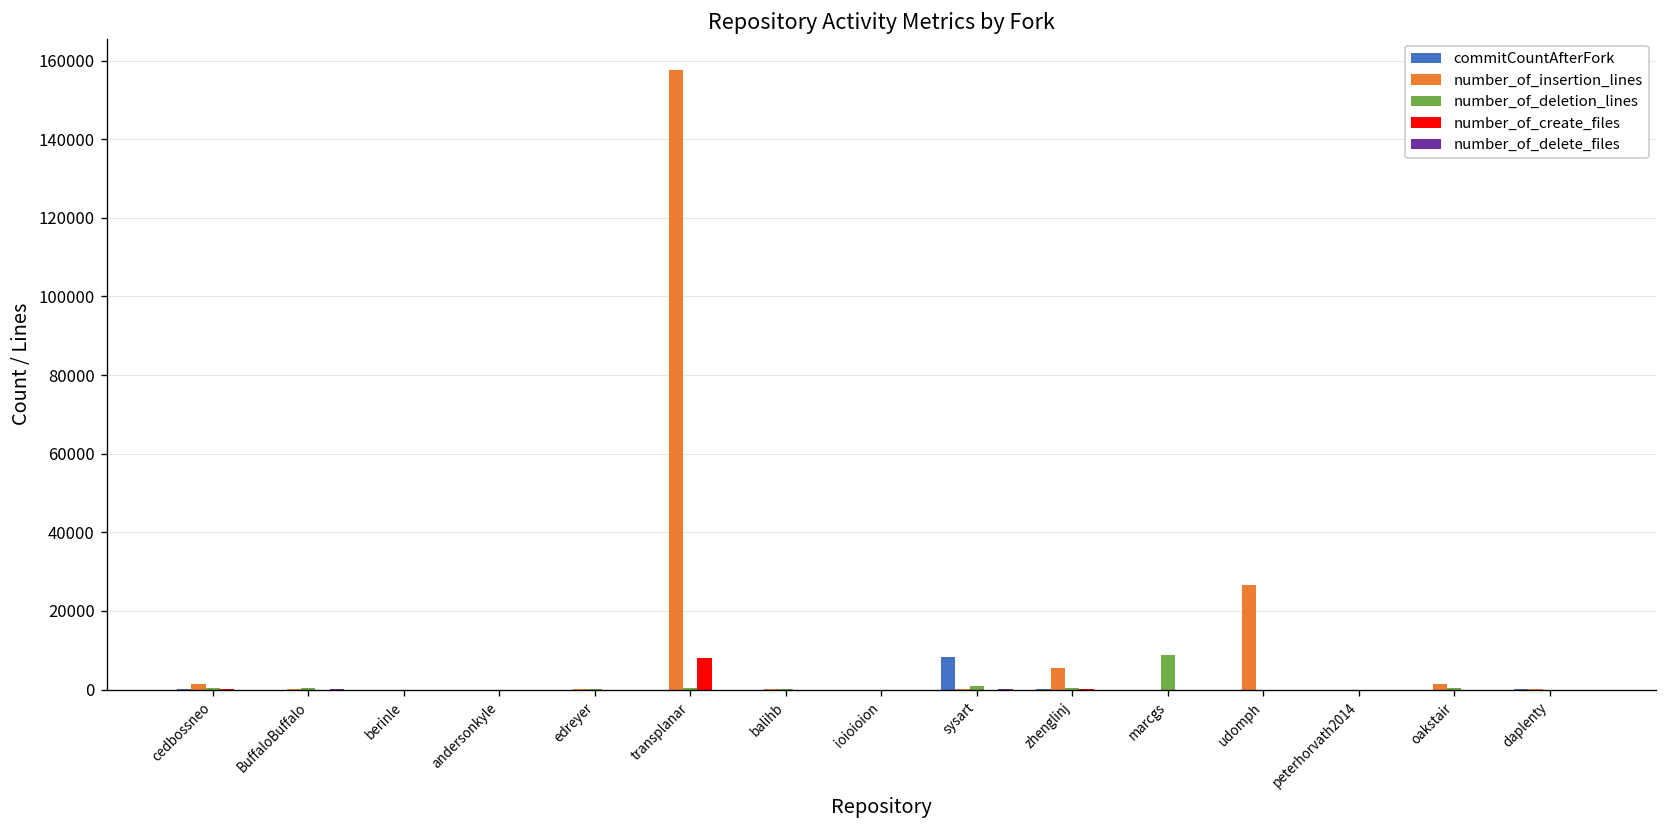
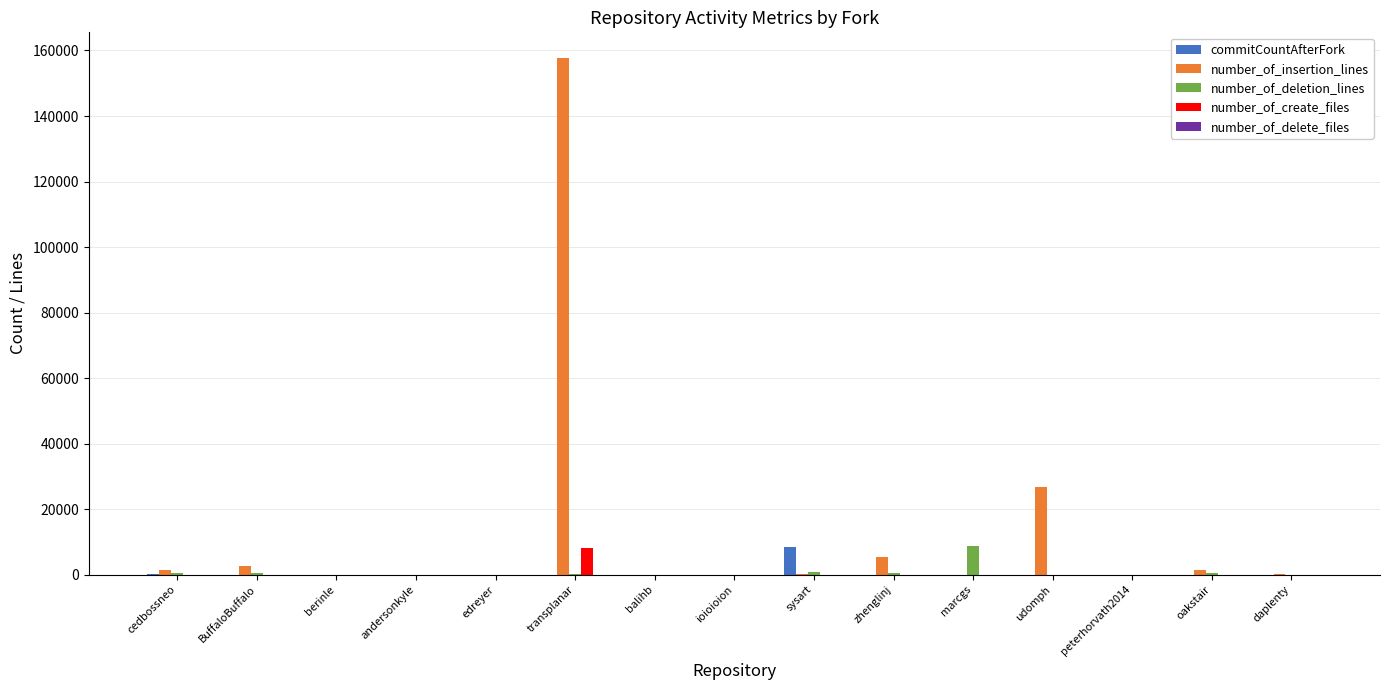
  {
    "commitCountAfterFork": {
      "sysart": 8000
    },
    "number_of_insertion_lines": {
      "cedbossneo": 1000,
-     "BuffaloBuffalo": 0,
+     "BuffaloBuffalo": 3000,
      "transplanar": 158000,
      "zhenglinj": 5000,
      "udomph": 27000,
      "oakstair": 1000
    },
    "number_of_deletion_lines": {
      "ioioioion": 0,
      "sysart": 1000,
      "marcgs": 9000,
      "peterhorvath2014": 0,
      "daplenty": 0
    },
    "number_of_create_files": {
      "BuffaloBuffalo": 0,
      "berinle": 0,
      "andersonkyle": 0,
      "edreyer": 0,
      "transplanar": 8000,
      "balihb": 0,
      "ioioioion": 0,
      "udomph": 0,
      "peterhorvath2014": 0
    },
    "number_of_delete_files": {
      "berinle": 0,
      "andersonkyle": 0,
      "edreyer": 0,
      "transplanar": 0,
      "balihb": 0,
      "ioioioion": 0,
      "marcgs": 0,
      "udomph": 0,
      "peterhorvath2014": 0,
      "oakstair": 0,
      "daplenty": 0
    }
  }
